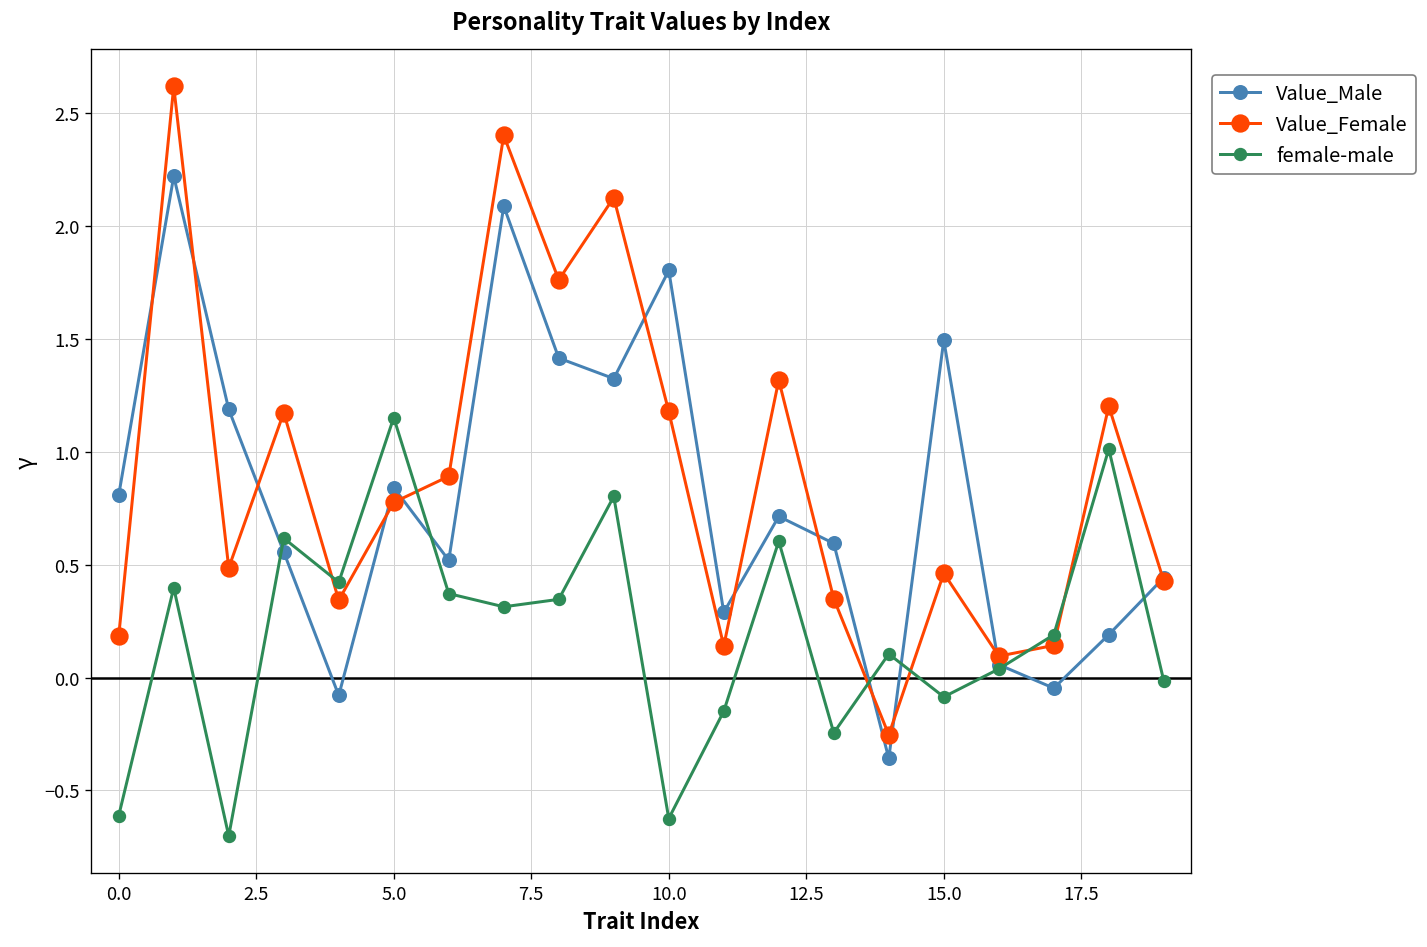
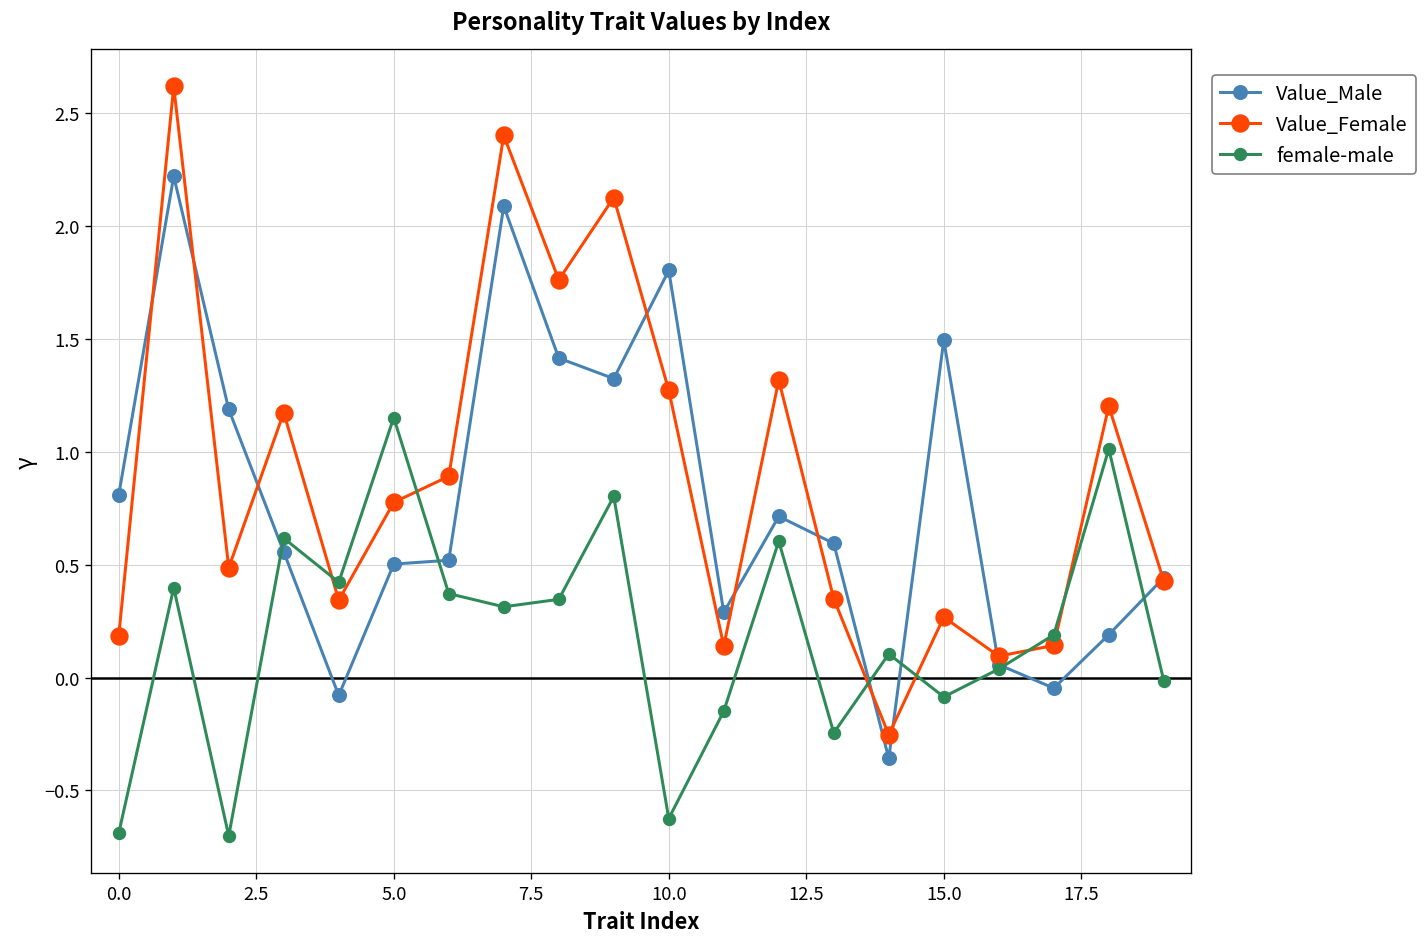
  {
    "Value_Male": {
      "0.0": 0.81,
-     "5.0": 0.84,
+     "5.0": 0.50,
      "10.0": 1.80,
      "15.0": 1.49
    },
    "Value_Female": {
      "0.0": 0.18,
      "5.0": 0.78,
-     "10.0": 1.18,
-     "15.0": 0.46
+     "10.0": 1.27,
+     "15.0": 0.27
    },
    "female-male": {
-     "0.0": -0.61,
+     "0.0": -0.69,
      "5.0": 1.15,
      "10.0": -0.62,
      "15.0": -0.09
    }
  }
